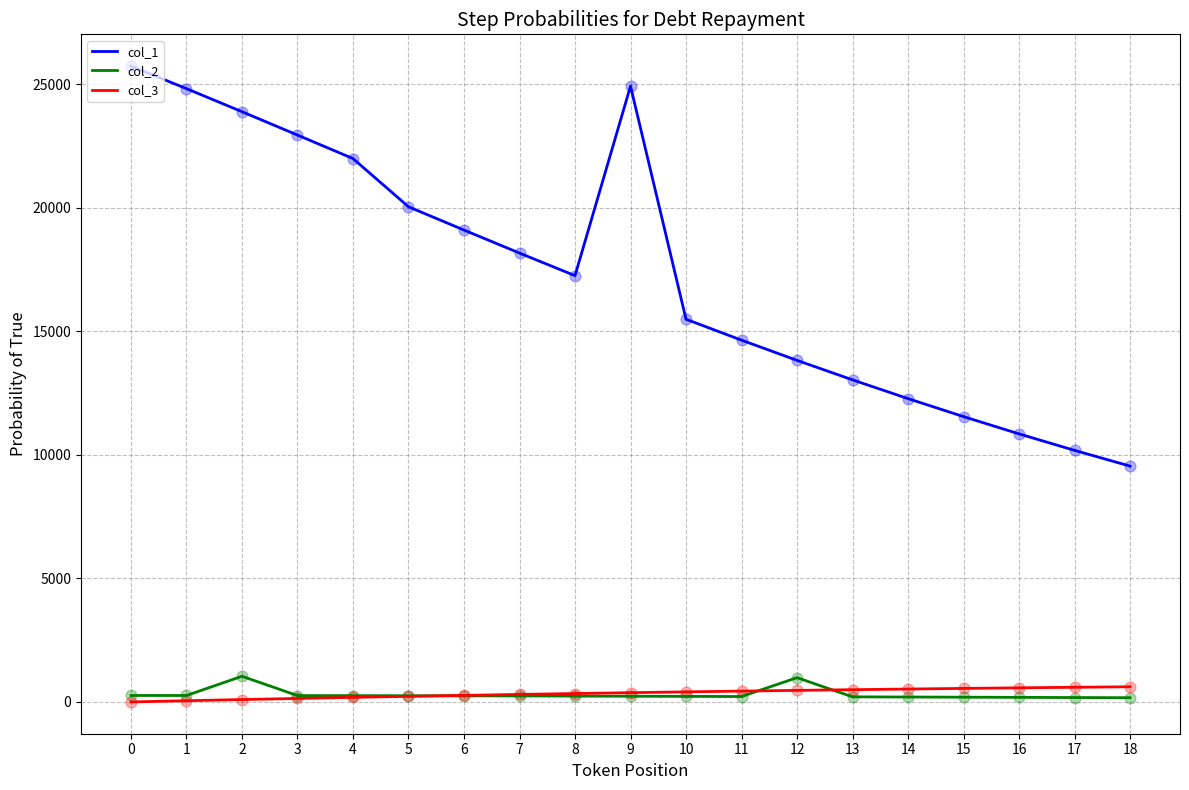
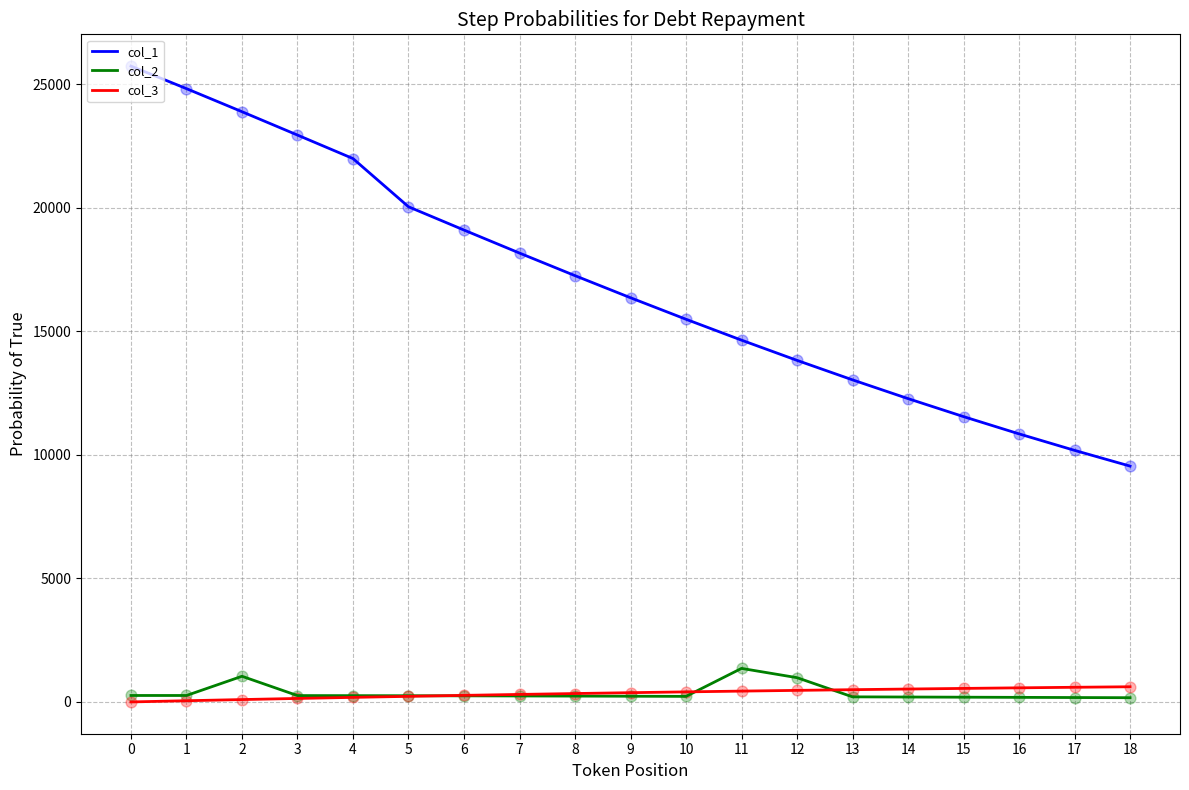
  {
    "col_1": {
      "1": 24800,
      "2": 23900,
      "3": 22900,
      "4": 22000,
      "5": 20000,
      "6": 19100,
      "7": 18200,
      "8": 17200,
-     "9": 24900,
+     "9": 16400,
      "10": 15500,
      "11": 14600,
      "12": 13800,
      "13": 13000,
      "14": 12300,
      "15": 11500,
      "16": 10800,
      "17": 10200,
      "18": 9500
    },
    "col_2": {
      "0": 300,
      "1": 300,
      "2": 1000,
      "3": 300,
      "8": 200,
      "9": 200,
      "10": 200,
-     "11": 200,
+     "11": 1400,
      "12": 1000,
      "13": 200,
      "14": 200,
      "15": 200,
      "16": 200,
      "17": 200,
      "18": 200
    },
    "col_3": {
      "0": 0,
      "1": 0,
      "2": 100,
      "3": 100,
      "8": 300,
      "9": 400,
      "10": 400,
      "11": 400,
      "12": 500,
      "13": 500,
      "14": 500,
      "15": 500,
      "16": 600,
      "17": 600,
      "18": 600
    }
  }
